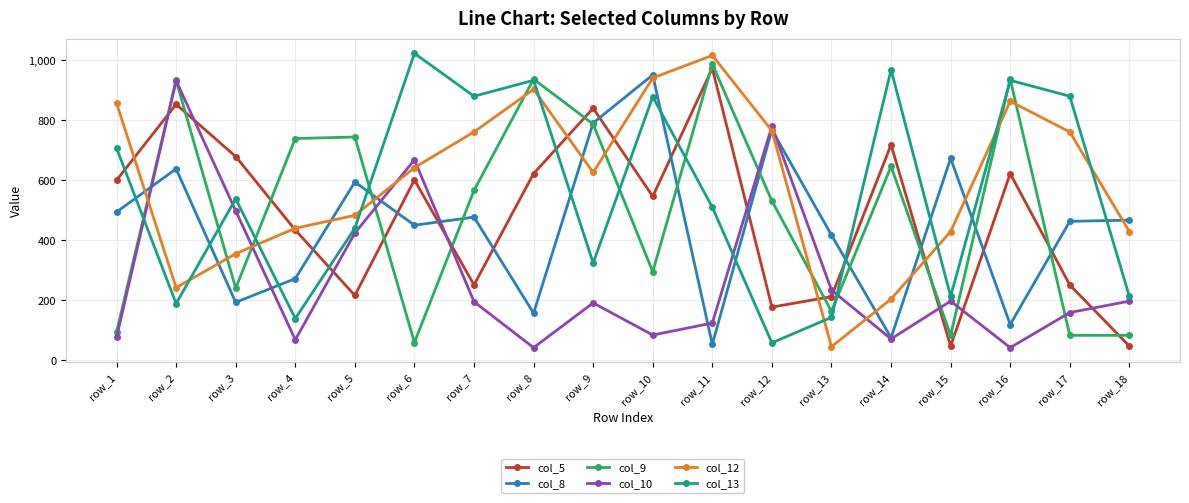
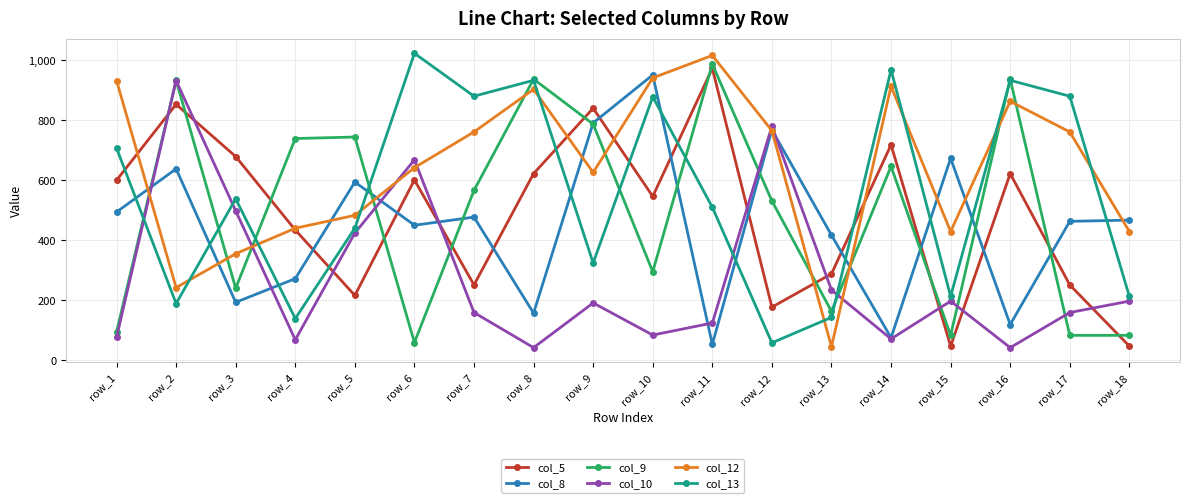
  {
    "col_5": {
      "row_1": "600",
      "row_2": "850",
      "row_3": "680",
      "row_5": "220",
      "row_6": "600",
      "row_7": "250",
      "row_8": "620",
      "row_9": "840",
      "row_10": "550",
      "row_11": "970",
      "row_12": "180",
-     "row_13": "210",
+     "row_13": "290",
      "row_14": "720",
      "row_15": "50",
      "row_16": "620",
      "row_17": "250",
      "row_18": "50"
    },
    "col_8": {
      "row_1": "490",
      "row_2": "640",
      "row_3": "190",
      "row_4": "270",
      "row_5": "590",
      "row_6": "450",
      "row_7": "480",
      "row_8": "160",
      "row_10": "950",
      "row_11": "50",
      "row_13": "420",
      "row_15": "670",
      "row_16": "120",
      "row_17": "460",
      "row_18": "470"
    },
    "col_10": {
      "row_1": "80",
      "row_3": "500",
      "row_4": "70",
      "row_5": "420",
      "row_6": "670",
-     "row_7": "200",
+     "row_7": "160",
      "row_8": "40",
      "row_9": "190",
      "row_10": "80",
      "row_11": "120",
      "row_12": "780",
      "row_13": "230",
      "row_15": "200",
      "row_16": "40",
      "row_17": "160",
      "row_18": "200"
    },
    "col_12": {
-     "row_1": "860",
+     "row_1": "930",
      "row_2": "240",
      "row_3": "360",
      "row_5": "480",
      "row_6": "640",
      "row_7": "760",
      "row_8": "900",
      "row_9": "630",
      "row_10": "940",
      "row_11": "1,020",
      "row_13": "50",
-     "row_14": "200",
+     "row_14": "910",
      "row_15": "430",
      "row_16": "860",
      "row_17": "760",
      "row_18": "430"
    }
  }
